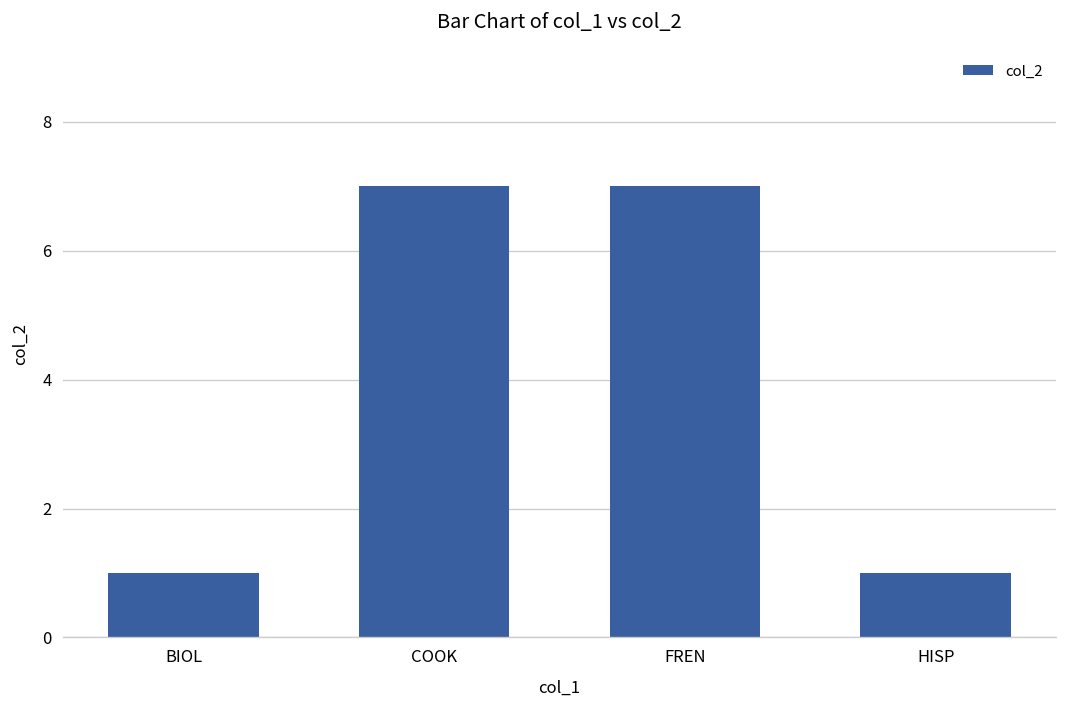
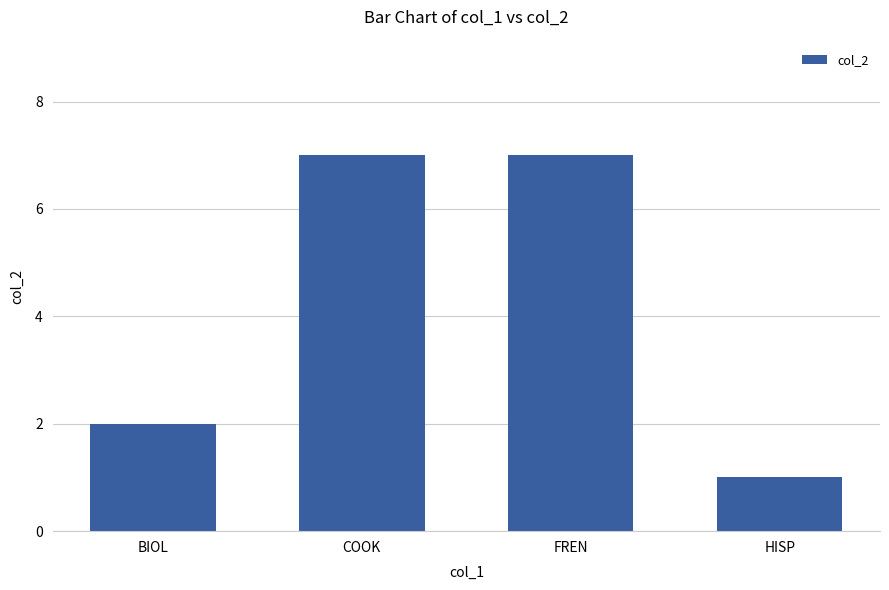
  {
-   "BIOL": 1,
+   "BIOL": 2,
    "COOK": 7,
    "FREN": 7,
    "HISP": 1
  }
